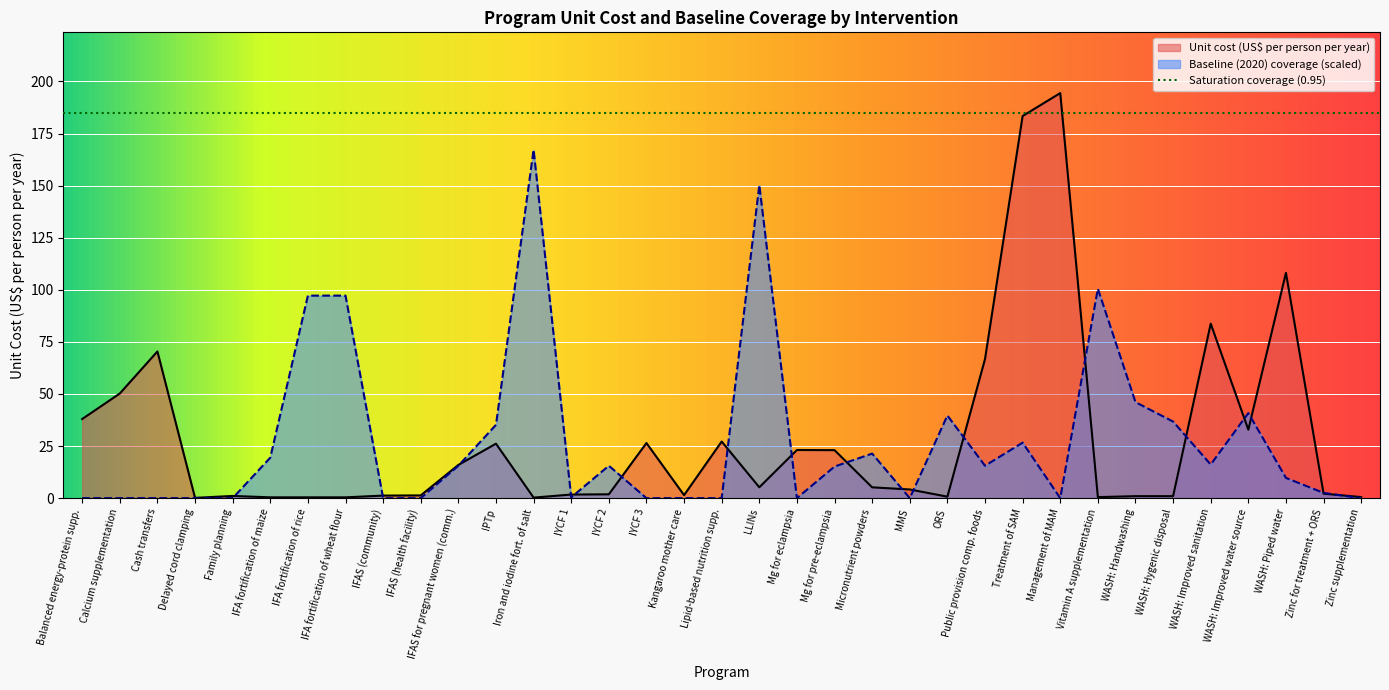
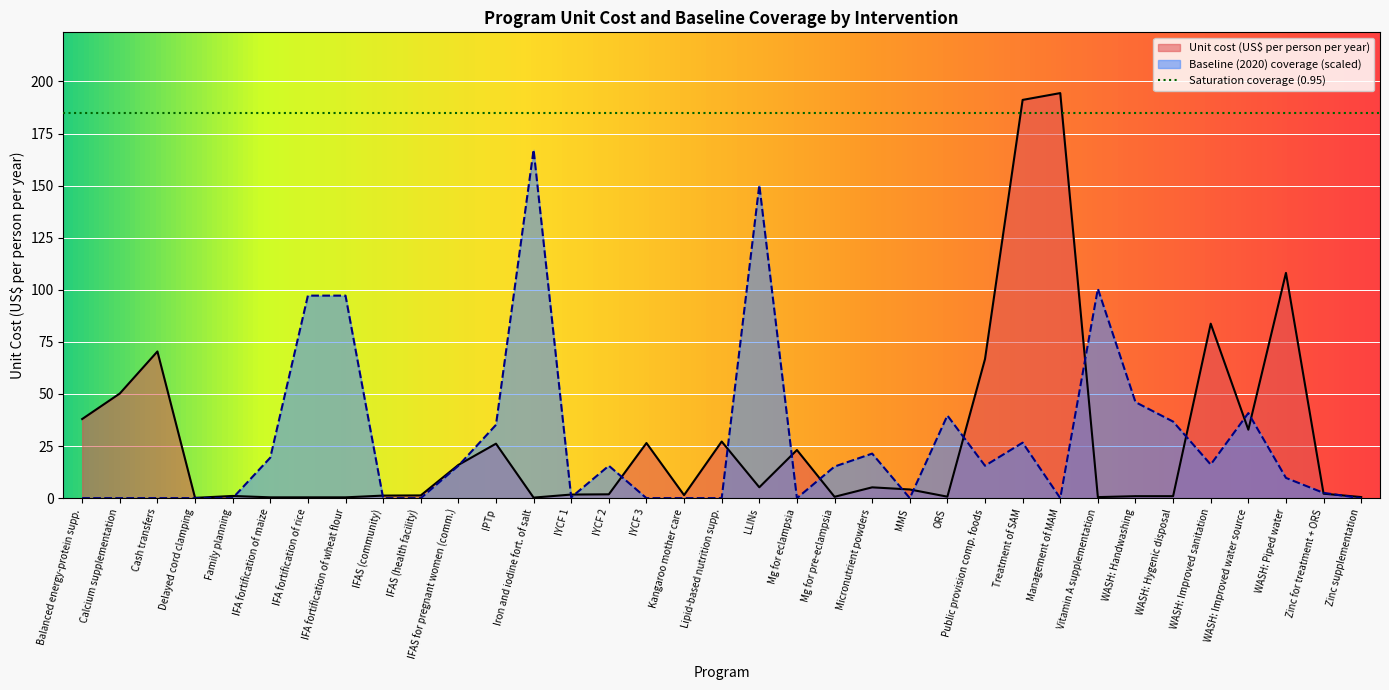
  {
    "Unit cost (US$ per person per year)": {
      "Balanced energy-protein supp.": 38,
      "Calcium supplementation": 50,
      "Cash transfers": 70,
      "IFA fortification of maize": 0,
      "IFA fortification of rice": 0,
      "IFA fortification of wheat flour": 0,
      "IFAS (community)": 1,
      "IFAS (health facility)": 1,
      "IPTp": 26,
      "Iron and iodine fort. of salt": 0,
      "IYCF 1": 2,
      "IYCF 2": 2,
      "IYCF 3": 26,
      "Kangaroo mother care": 1,
      "Lipid-based nutrition supp.": 27,
      "LLINs": 5,
      "Mg for eclampsia": 23,
-     "Mg for pre-eclampsia": 23,
+     "Mg for pre-eclampsia": 1,
      "Micronutrient powders": 5,
      "MMS": 4,
      "ORS": 1,
      "Public provision comp. foods": 67,
-     "Treatment of SAM": 183,
+     "Treatment of SAM": 191,
      "Management of MAM": 194,
      "Vitamin A supplementation": 1,
      "WASH: Handwashing": 1,
      "WASH: Hygenic disposal": 1,
      "WASH: Improved sanitation": 84,
      "WASH: Improved water source": 33,
      "WASH: Piped water": 108
    },
    "Baseline (2020) coverage (scaled)": {
      "Balanced energy-protein supp.": 0,
      "Calcium supplementation": 0,
      "Cash transfers": 0,
      "IFA fortification of maize": 19,
      "IFA fortification of rice": 97,
      "IFA fortification of wheat flour": 97,
      "IFAS (community)": 0,
      "IFAS (health facility)": 0,
      "IPTp": 35,
      "Iron and iodine fort. of salt": 167,
      "IYCF 1": 0,
      "IYCF 2": 16,
      "IYCF 3": 0,
      "Kangaroo mother care": 0,
      "Lipid-based nutrition supp.": 0,
      "LLINs": 150,
      "Mg for eclampsia": 0,
      "Mg for pre-eclampsia": 15,
      "Micronutrient powders": 21,
      "MMS": 0,
      "ORS": 40,
      "Public provision comp. foods": 16,
      "Treatment of SAM": 27,
      "Management of MAM": 0,
      "Vitamin A supplementation": 101,
      "WASH: Handwashing": 46,
      "WASH: Hygenic disposal": 37,
      "WASH: Improved sanitation": 16,
      "WASH: Improved water source": 41,
      "WASH: Piped water": 10
    }
  }
